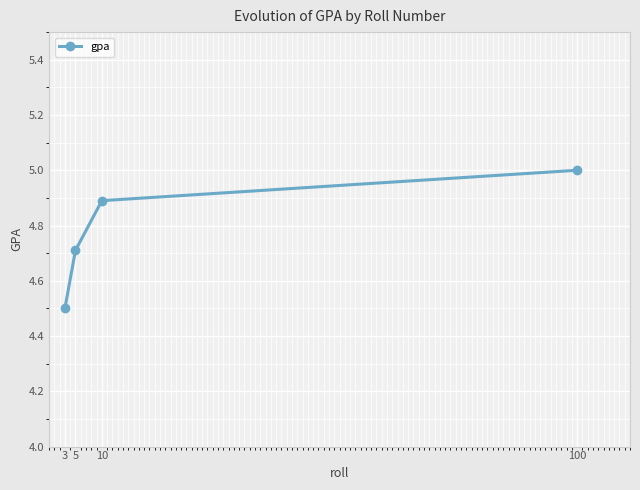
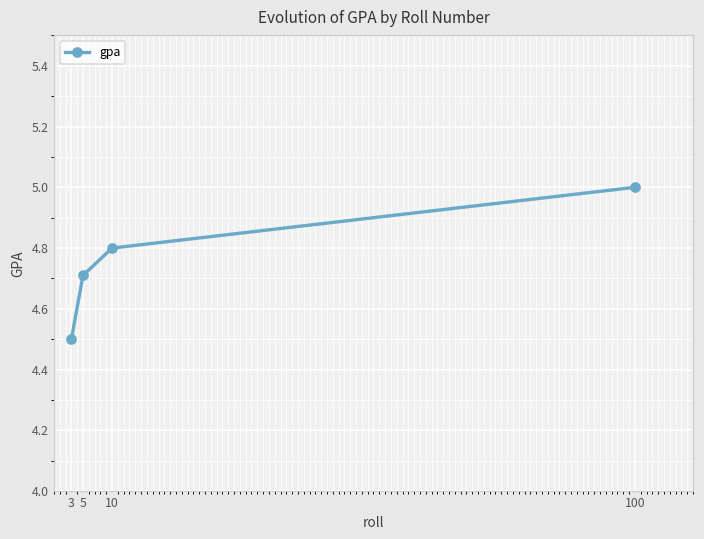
  {
    "3": 4.50,
    "5": 4.71,
-   "10": 4.89,
+   "10": 4.80,
    "100": 5.00
  }
